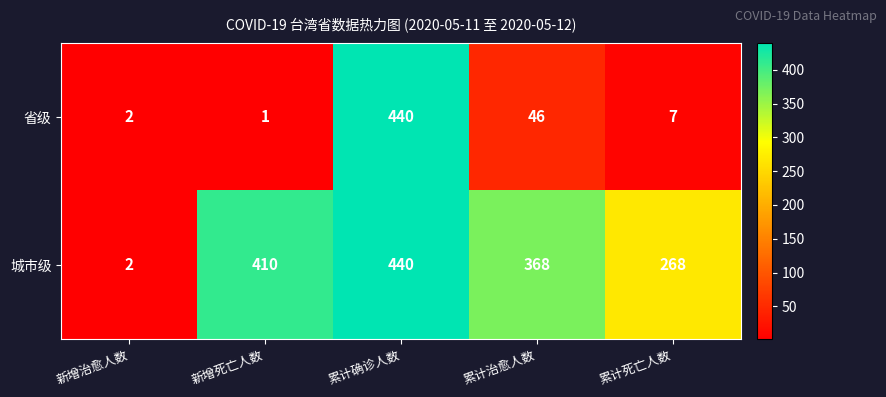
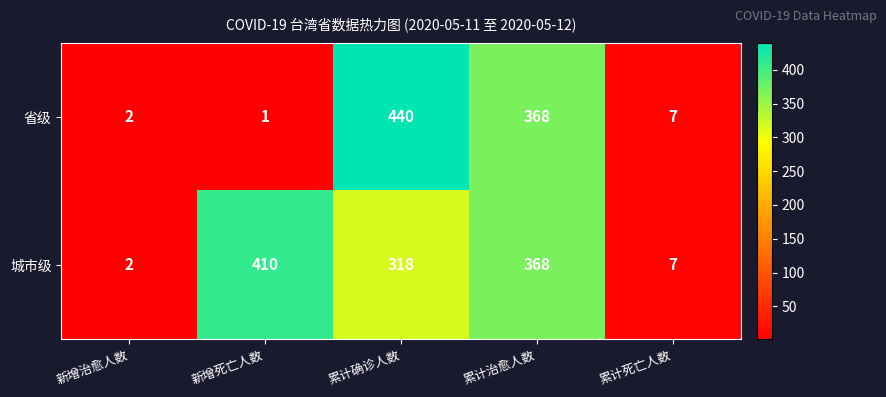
  {
    "省级": {
      "新增治愈人数": 2,
      "新增死亡人数": 1,
      "累计确诊人数": 440,
-     "累计治愈人数": 46,
+     "累计治愈人数": 368,
      "累计死亡人数": 7
    },
    "城市级": {
      "新增治愈人数": 2,
      "新增死亡人数": 410,
-     "累计确诊人数": 440,
+     "累计确诊人数": 318,
      "累计治愈人数": 368,
-     "累计死亡人数": 268
+     "累计死亡人数": 7
    }
  }
